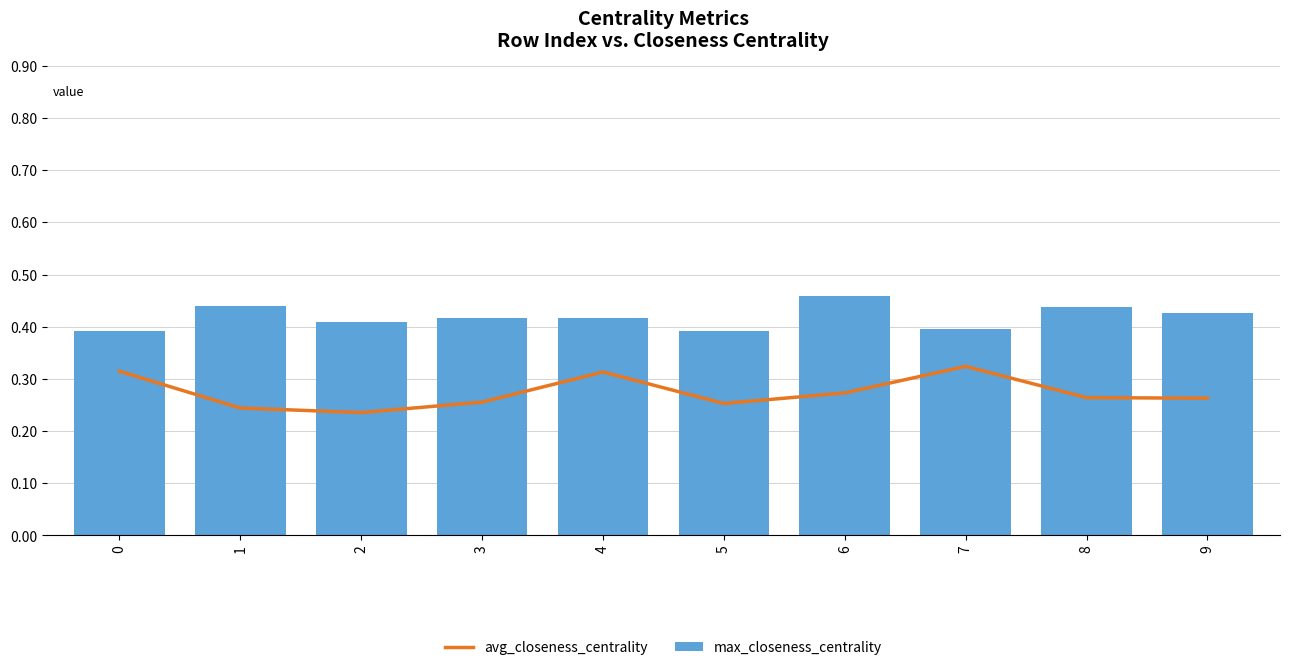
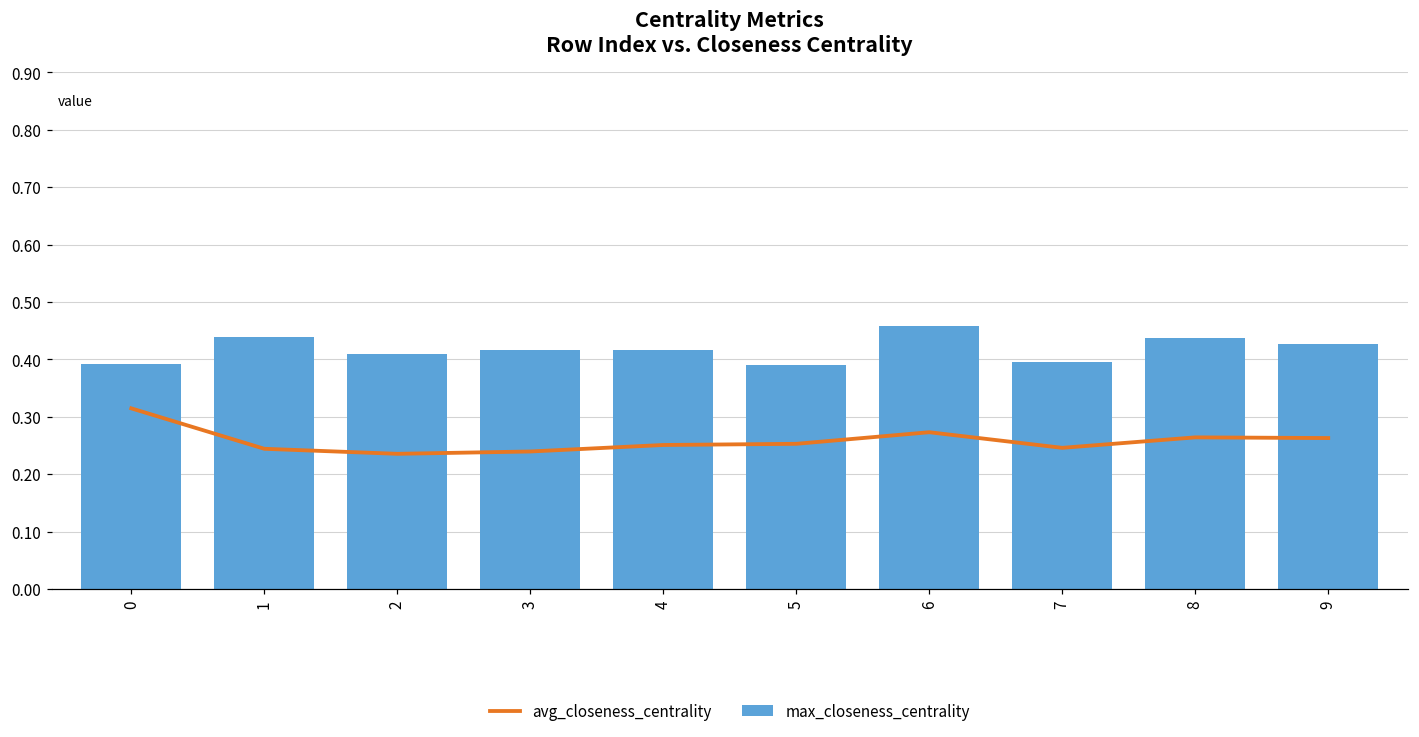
  {
    "max_closeness_centrality": {
      "0": 0.39,
      "1": 0.44,
      "2": 0.41,
      "3": 0.42,
      "4": 0.42,
      "5": 0.39,
      "6": 0.46,
      "7": 0.39,
      "8": 0.44,
      "9": 0.43
    },
    "avg_closeness_centrality": {
      "0": 0.31,
      "1": 0.24,
      "2": 0.24,
-     "3": 0.26,
-     "4": 0.31,
+     "3": 0.24,
+     "4": 0.25,
      "5": 0.25,
      "6": 0.27,
-     "7": 0.32,
+     "7": 0.25,
      "8": 0.26,
      "9": 0.26
    }
  }
